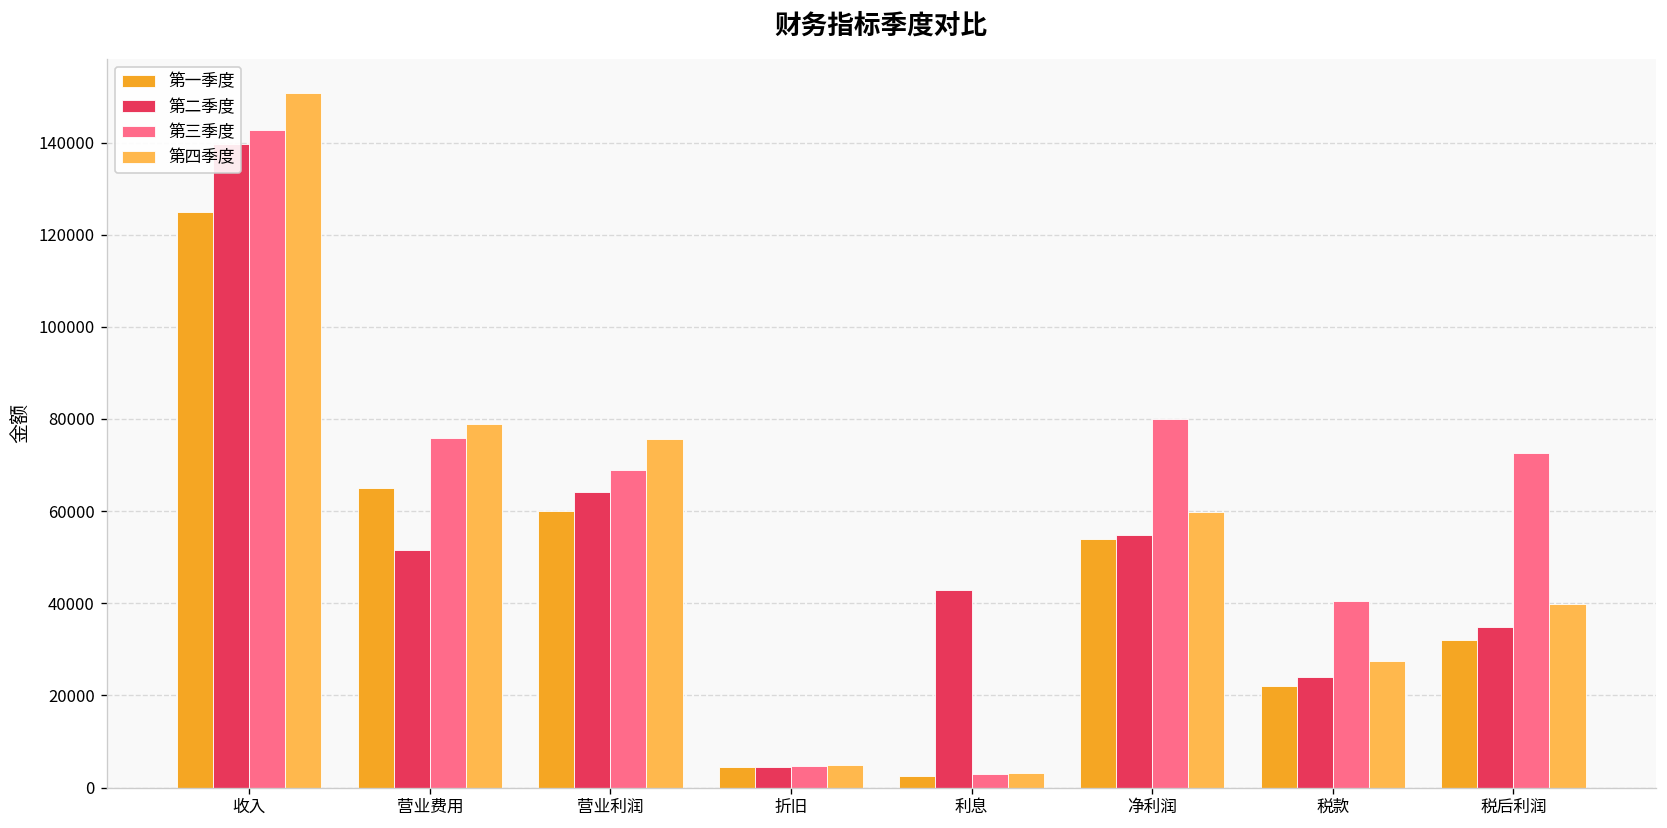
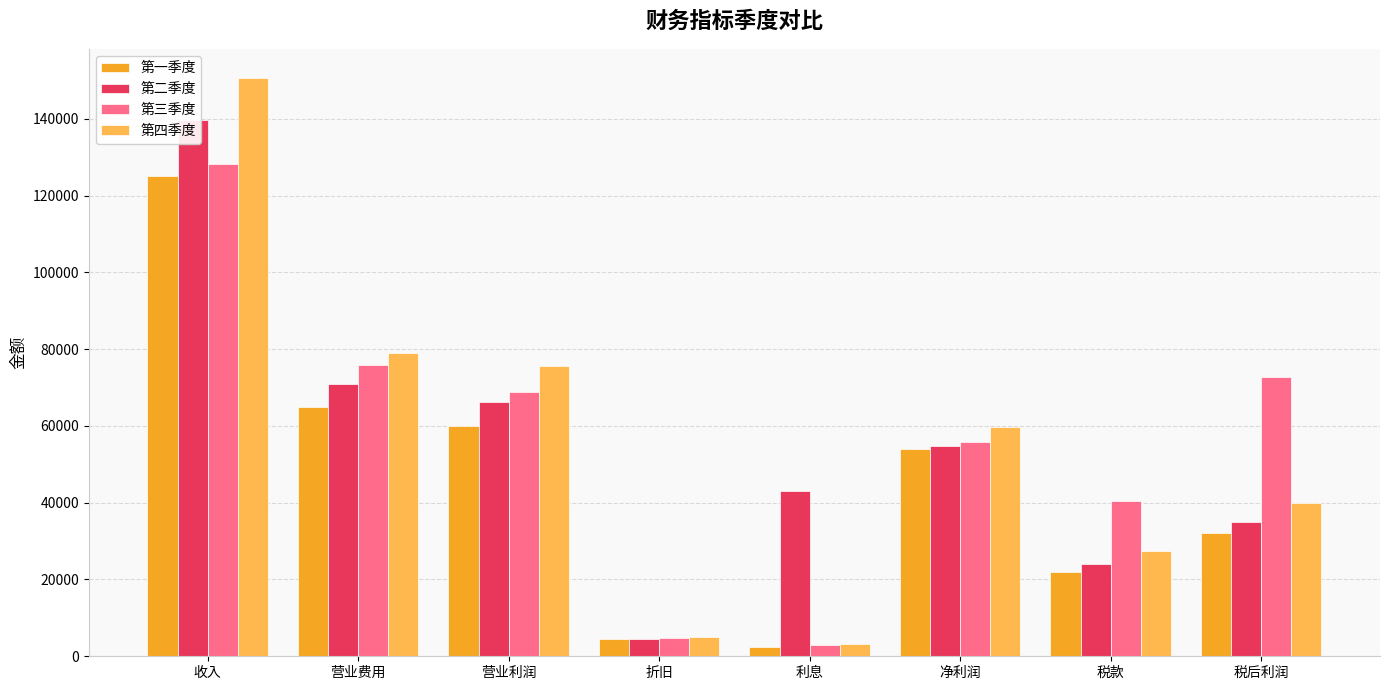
  {
    "第二季度": {
-     "营业费用": 52000,
-     "营业利润": 64000,
+     "营业费用": 71000,
+     "营业利润": 66000,
      "折旧": 5000,
      "利息": 43000,
      "净利润": 55000,
      "税款": 24000,
      "税后利润": 35000
    },
    "第三季度": {
-     "收入": 143000,
+     "收入": 128000,
      "营业费用": 76000,
      "营业利润": 69000,
      "折旧": 5000,
      "利息": 3000,
-     "净利润": 80000,
+     "净利润": 56000,
      "税款": 40000,
      "税后利润": 73000
    }
  }
